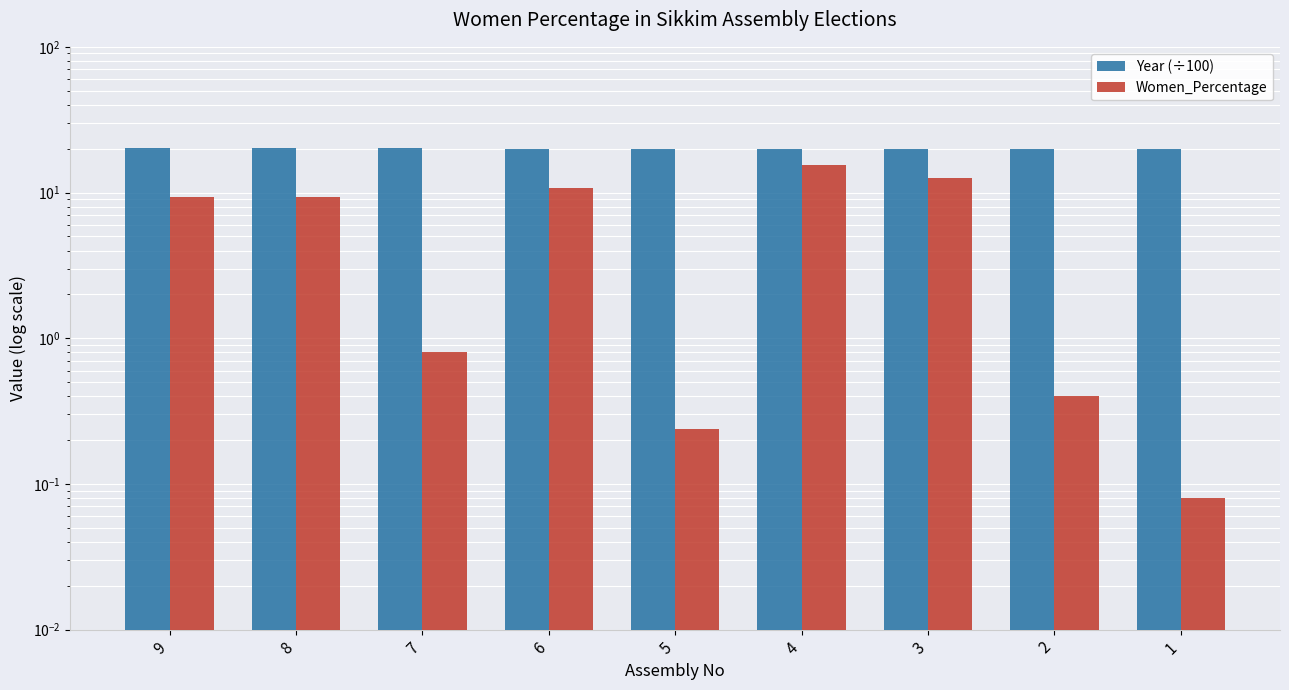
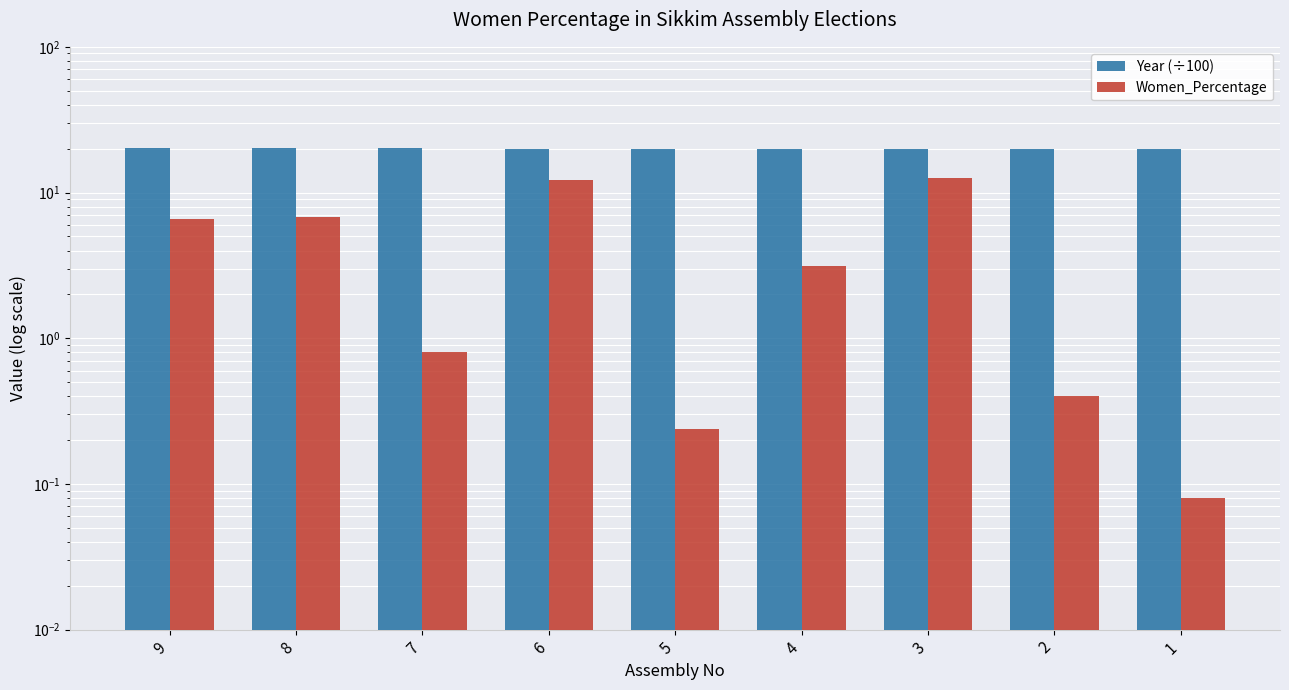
  {
    "Year (÷100)": {
      "9": 20,
      "8": 20,
      "7": 20,
      "6": 20,
      "5": 20,
      "4": 20,
      "3": 20,
      "2": 20,
      "1": 20
    },
    "Women_Percentage": {
-     "9": 9,
-     "8": 9,
+     "9": 7,
+     "8": 7,
      "7": 0.8,
-     "6": 11,
+     "6": 12,
      "5": 0.24,
-     "4": 16,
+     "4": 3.1,
      "3": 13,
      "2": 0.4,
      "1": 0.08
    }
  }
